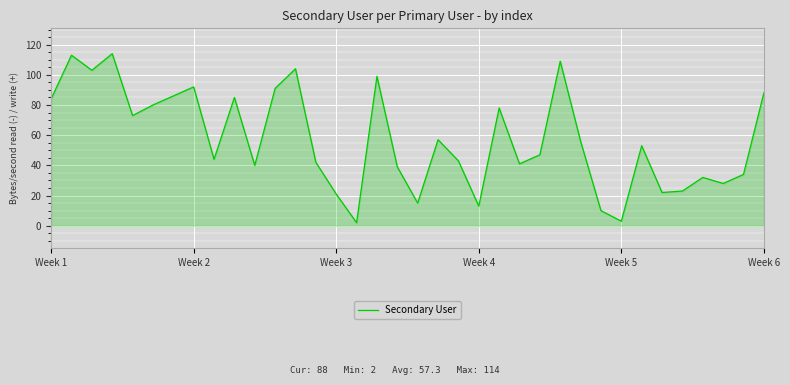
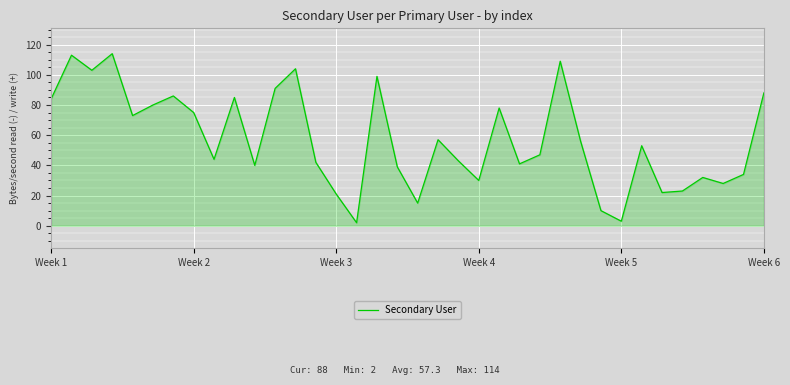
  {
    "Week 1": 84,
-   "Week 2": 92,
+   "Week 2": 75,
    "Week 3": 21,
-   "Week 4": 13,
+   "Week 4": 30,
    "Week 5": 3,
    "Week 6": 88
  }
